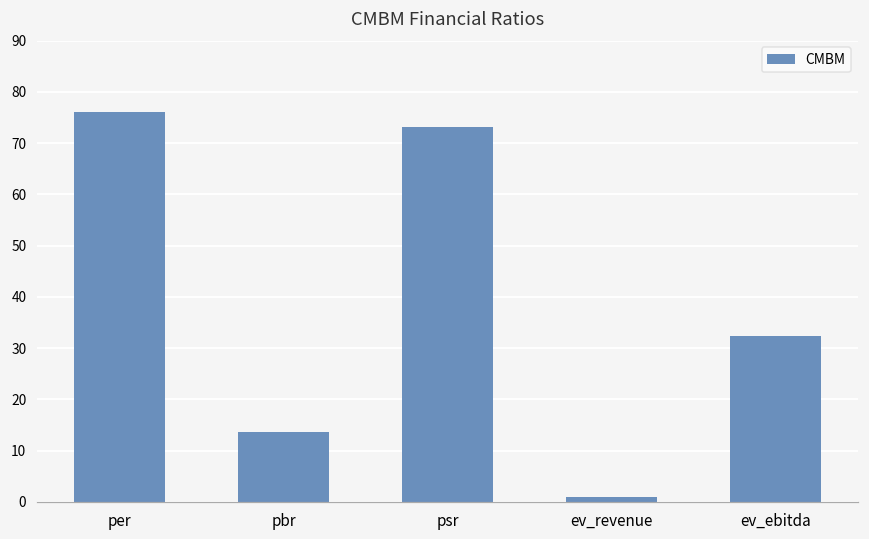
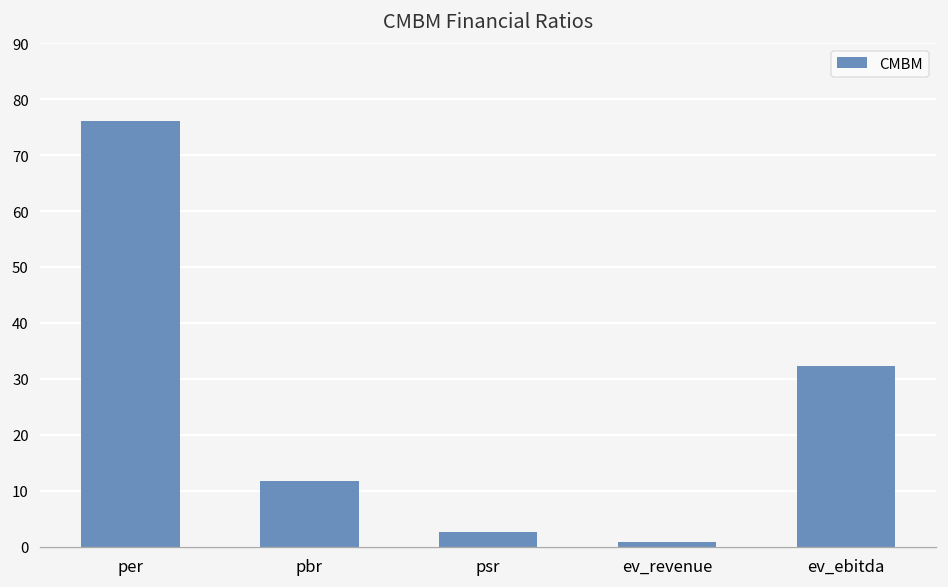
  {
    "per": 76,
-   "pbr": 14,
-   "psr": 73,
+   "pbr": 12,
+   "psr": 3,
    "ev_revenue": 1,
    "ev_ebitda": 32
  }
